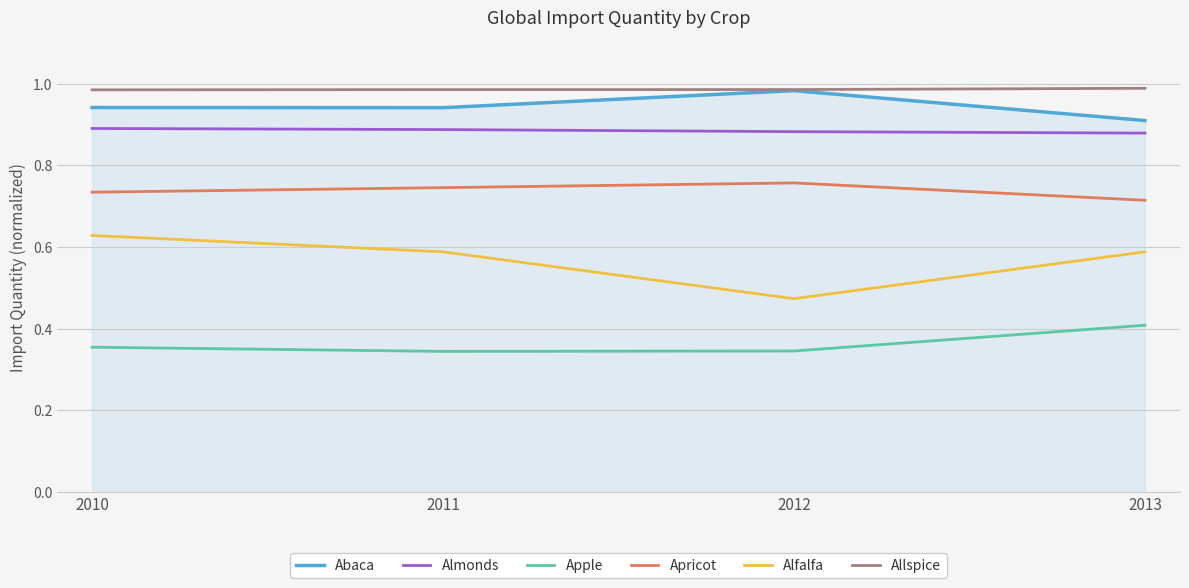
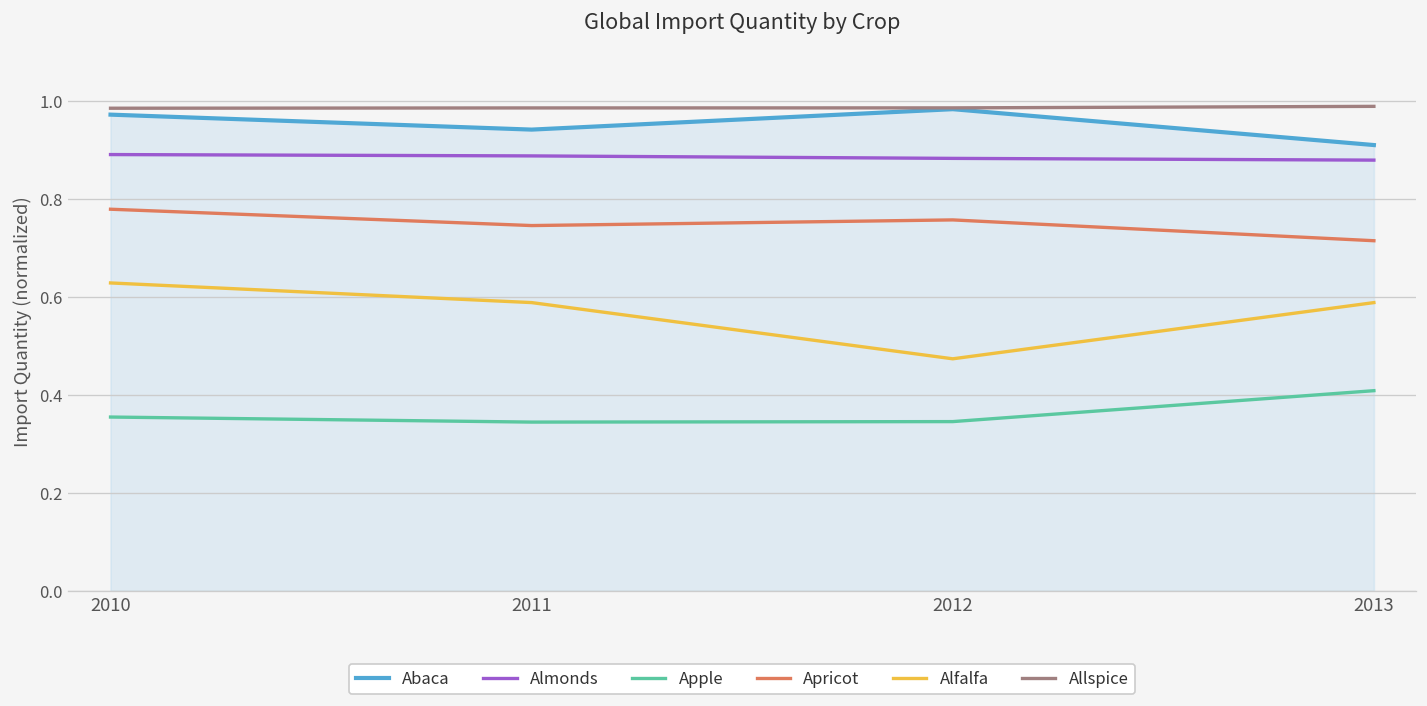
  {
    "Abaca": {
-     "2010": 0.94,
+     "2010": 0.97,
      "2011": 0.94,
      "2013": 0.91
    },
    "Almonds": {
      "2010": 0.89,
      "2011": 0.89,
      "2012": 0.88,
      "2013": 0.88
    },
    "Apple": {
      "2010": 0.35,
      "2011": 0.34,
      "2012": 0.35,
      "2013": 0.41
    },
    "Apricot": {
-     "2010": 0.73,
+     "2010": 0.78,
      "2011": 0.75,
      "2012": 0.76,
      "2013": 0.71
    },
    "Alfalfa": {
      "2010": 0.63,
      "2011": 0.59,
      "2012": 0.47,
      "2013": 0.59
    },
    "Allspice": {
      "2010": 0.99,
      "2011": 0.99,
      "2013": 0.99
    }
  }
